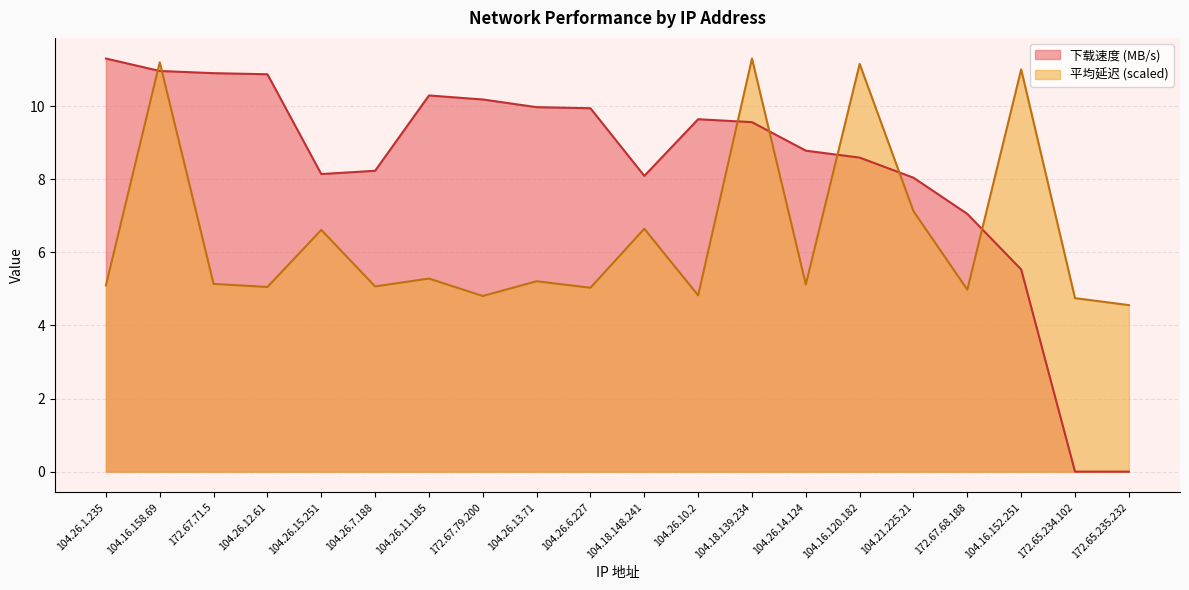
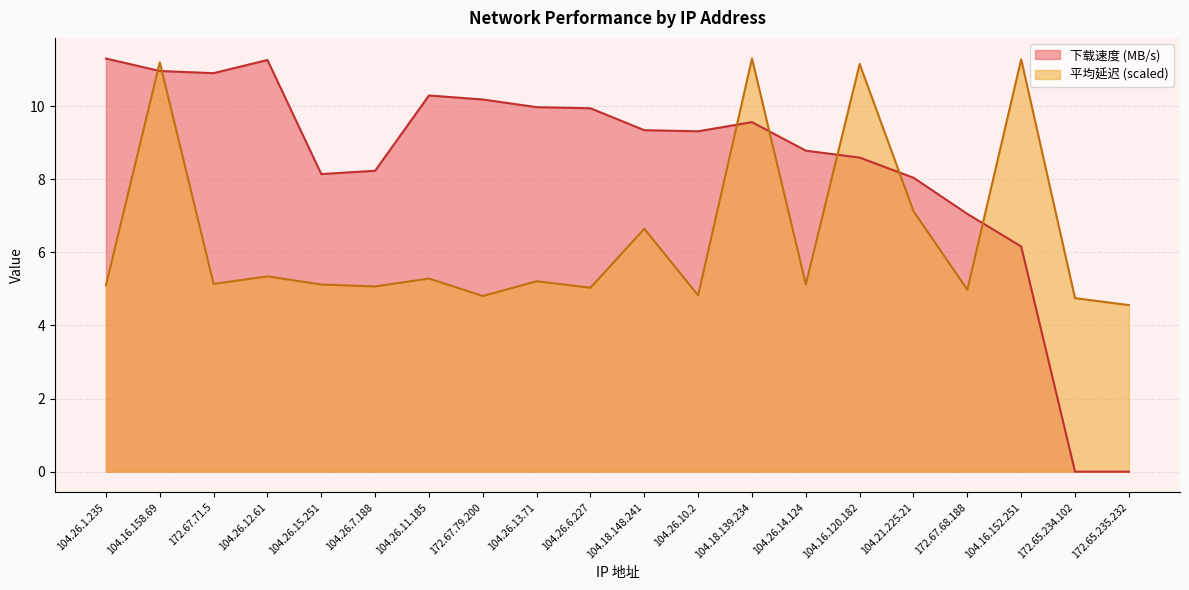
  {
    "下载速度 (MB/s)": {
      "104.26.1.235": 11.3,
      "104.16.158.69": 11.0,
      "172.67.71.5": 10.9,
-     "104.26.12.61": 10.9,
+     "104.26.12.61": 11.3,
      "104.26.15.251": 8.1,
      "104.26.7.188": 8.2,
      "104.26.11.185": 10.3,
      "172.67.79.200": 10.2,
      "104.26.13.71": 10.0,
      "104.26.6.227": 9.9,
-     "104.18.148.241": 8.1,
-     "104.26.10.2": 9.6,
+     "104.18.148.241": 9.3,
+     "104.26.10.2": 9.3,
      "104.18.139.234": 9.6,
      "104.26.14.124": 8.8,
      "104.16.120.182": 8.6,
      "104.21.225.21": 8.0,
      "172.67.68.188": 7.1,
-     "104.16.152.251": 5.5,
+     "104.16.152.251": 6.2,
      "172.65.234.102": 0.0,
      "172.65.235.232": 0.0
    },
    "平均延迟 (scaled)": {
      "104.26.1.235": 5.1,
      "104.16.158.69": 11.2,
      "172.67.71.5": 5.1,
-     "104.26.12.61": 5.1,
-     "104.26.15.251": 6.6,
+     "104.26.12.61": 5.3,
+     "104.26.15.251": 5.1,
      "104.26.7.188": 5.1,
      "104.26.11.185": 5.3,
      "172.67.79.200": 4.8,
      "104.26.13.71": 5.2,
      "104.26.6.227": 5.0,
      "104.18.148.241": 6.6,
      "104.26.10.2": 4.8,
      "104.18.139.234": 11.3,
      "104.26.14.124": 5.1,
      "104.16.120.182": 11.2,
      "104.21.225.21": 7.1,
      "172.67.68.188": 5.0,
-     "104.16.152.251": 11.0,
+     "104.16.152.251": 11.3,
      "172.65.234.102": 4.7,
      "172.65.235.232": 4.6
    }
  }
